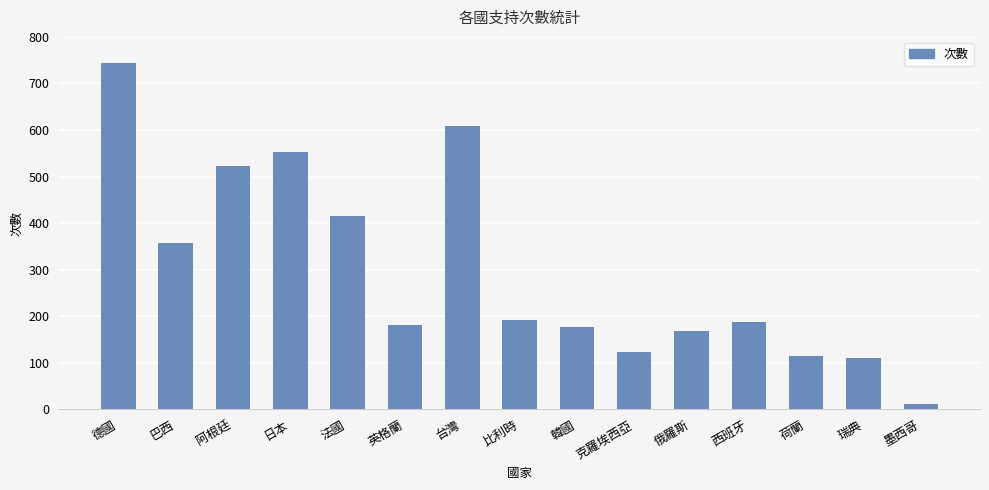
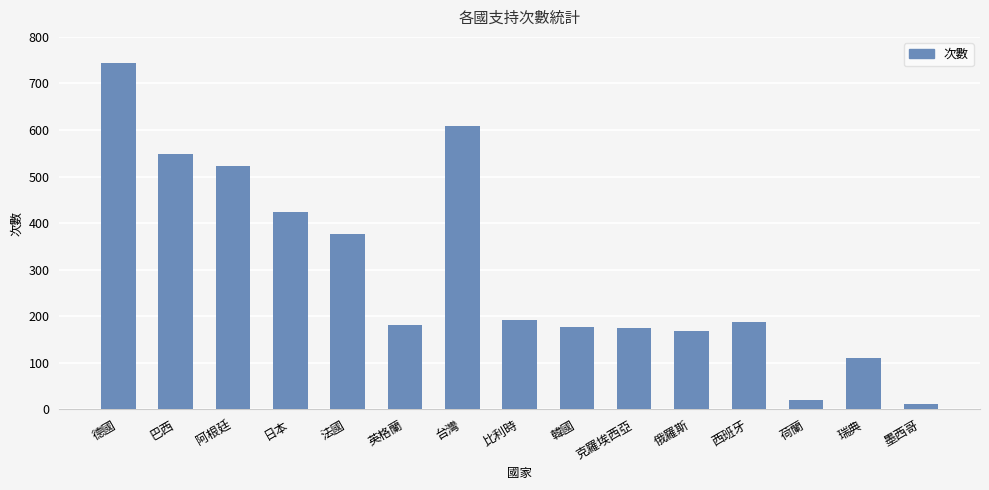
  {
    "德國": 740,
-   "巴西": 360,
+   "巴西": 550,
    "阿根廷": 520,
-   "日本": 550,
-   "法國": 420,
+   "日本": 420,
+   "法國": 380,
    "英格蘭": 180,
    "台灣": 610,
    "比利時": 190,
    "韓國": 180,
-   "克羅埃西亞": 120,
+   "克羅埃西亞": 180,
    "俄羅斯": 170,
    "西班牙": 190,
-   "荷蘭": 120,
+   "荷蘭": 20,
    "瑞典": 110,
    "墨西哥": 10
  }
